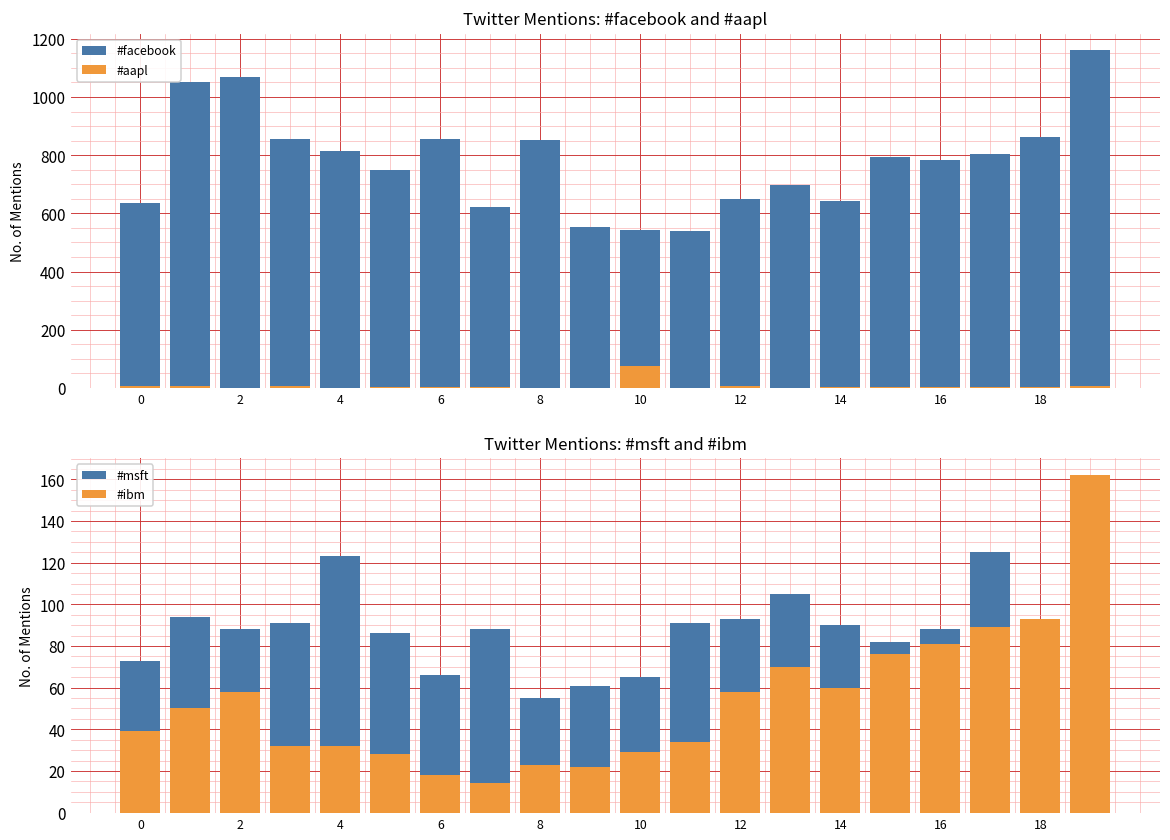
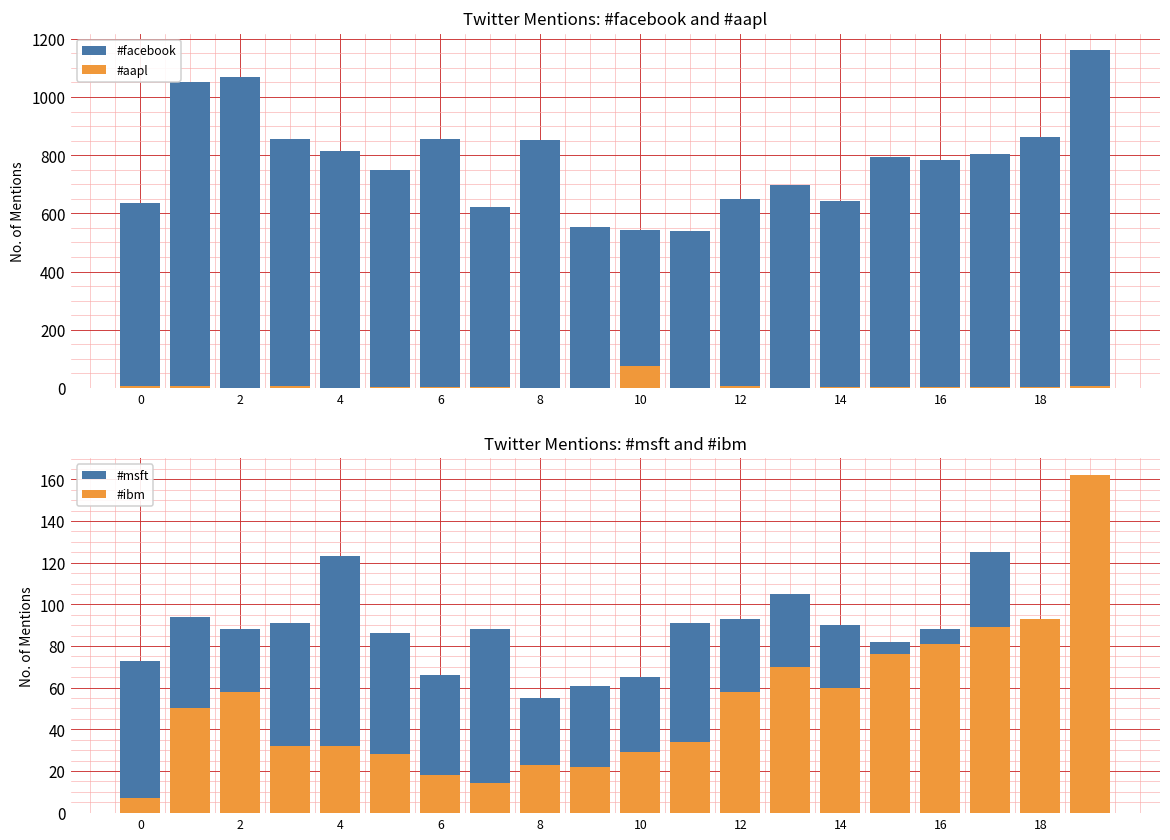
  {
    "Twitter Mentions: #facebook and #aapl": {
      "#facebook": {
        "0": 640,
        "2": 1070,
        "4": 810,
        "6": 860,
        "8": 850,
        "10": 540,
        "12": 650,
        "14": 640,
        "16": 790,
        "18": 860
      }
    },
    "Twitter Mentions: #msft and #ibm": {
      "#msft": {
        "0": 73,
        "2": 88,
        "4": 123,
        "6": 66,
        "8": 55,
        "10": 65,
        "12": 93,
        "14": 90,
        "16": 88
      },
      "#ibm": {
-       "0": 39,
+       "0": 7,
        "18": 93
      }
    }
  }
